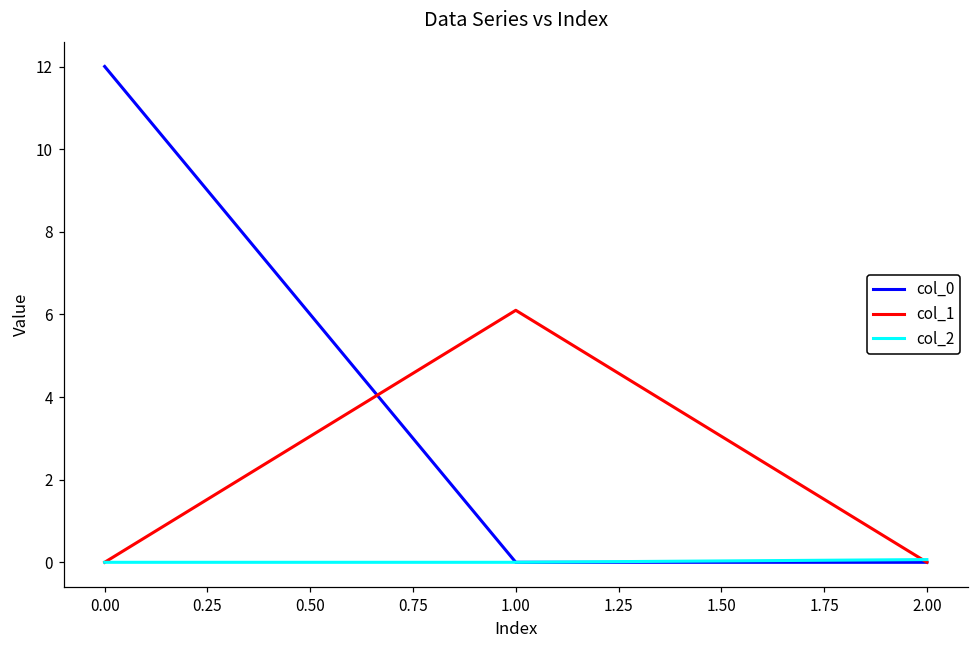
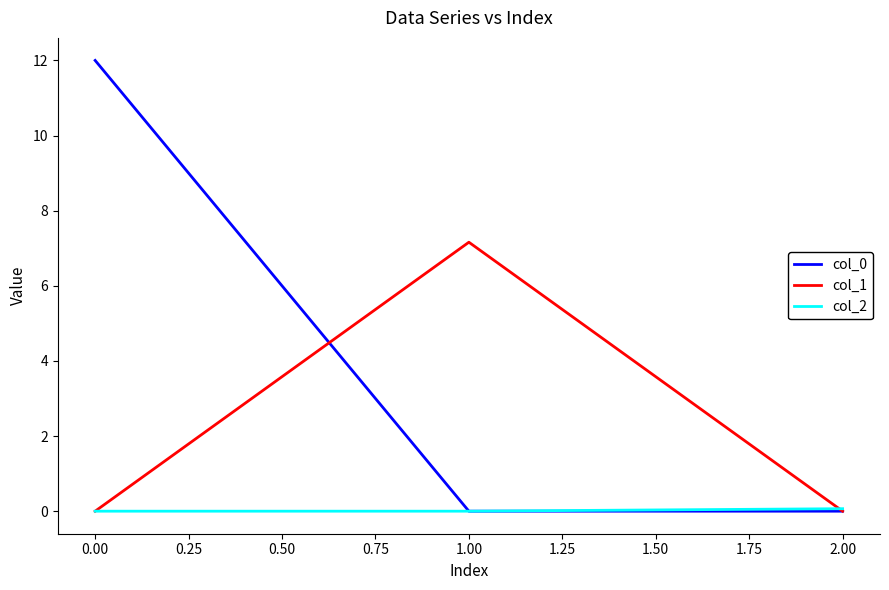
  {
    "col_0": {
      "0.00": 12.0
    },
    "col_1": {
-     "1.00": 6.1
+     "1.00": 7.2
    }
  }
